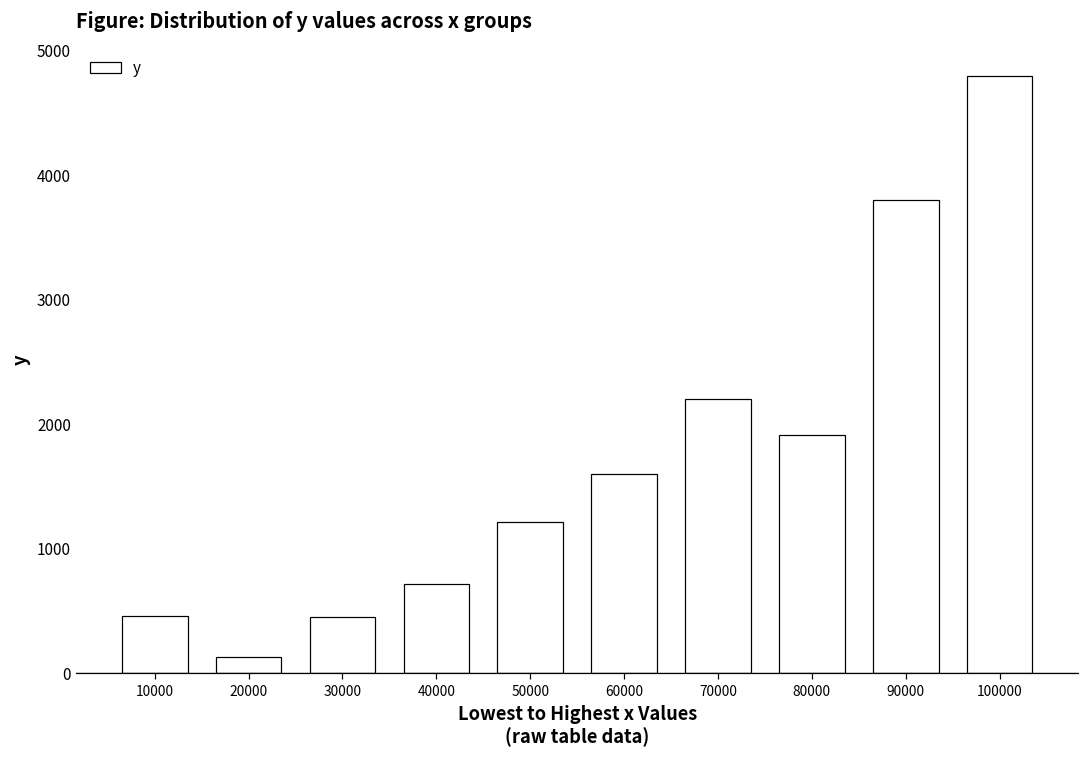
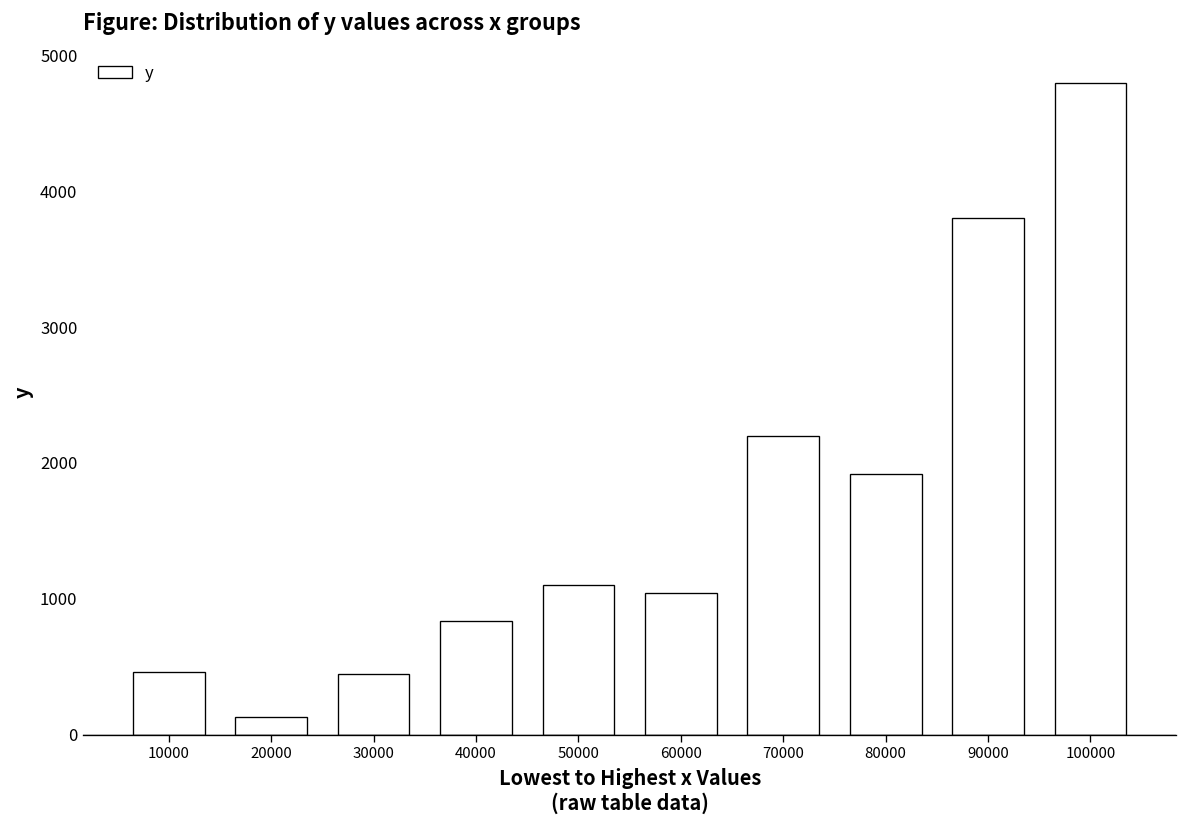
  {
    "10000": 460,
    "20000": 130,
    "30000": 450,
-   "40000": 720,
-   "50000": 1220,
-   "60000": 1600,
+   "40000": 840,
+   "50000": 1100,
+   "60000": 1050,
    "70000": 2200,
    "80000": 1920,
    "90000": 3800,
    "100000": 4800
  }
